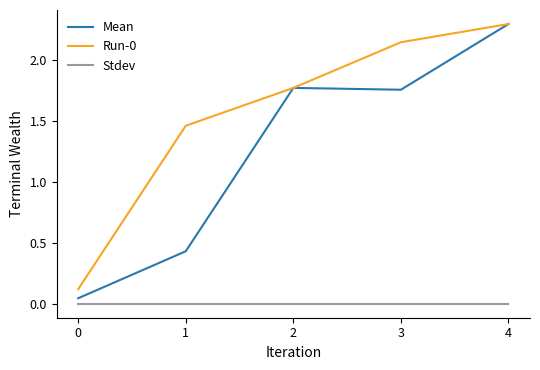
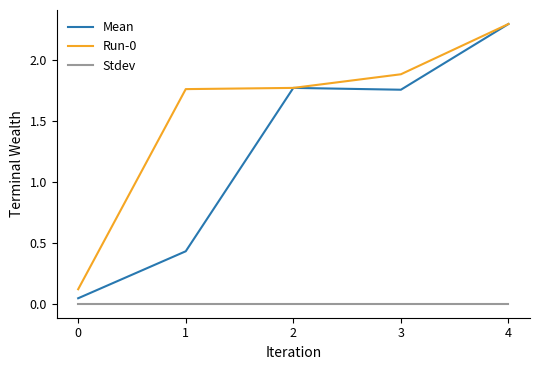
  {
    "Mean": {
      "0": 0.05,
      "1": 0.43,
      "3": 1.76
    },
    "Run-0": {
      "0": 0.12,
-     "1": 1.46,
-     "3": 2.15
+     "1": 1.76,
+     "3": 1.89
    },
    "Stdev": {
      "0": 0.00,
      "1": 0.00,
      "2": 0.00,
      "3": 0.00,
      "4": 0.00
    }
  }
